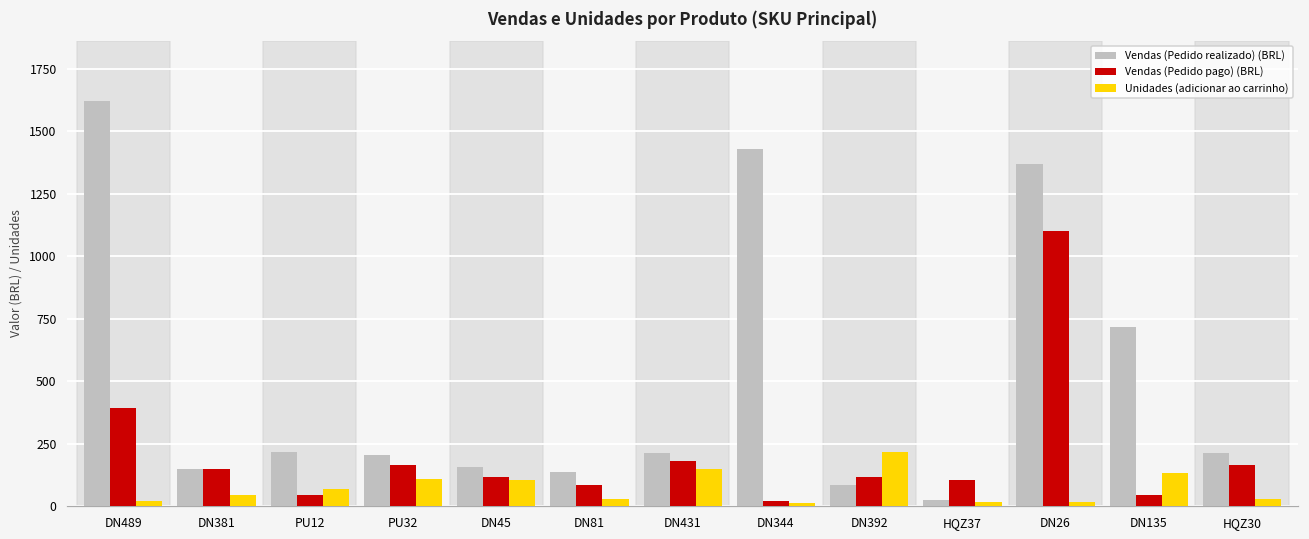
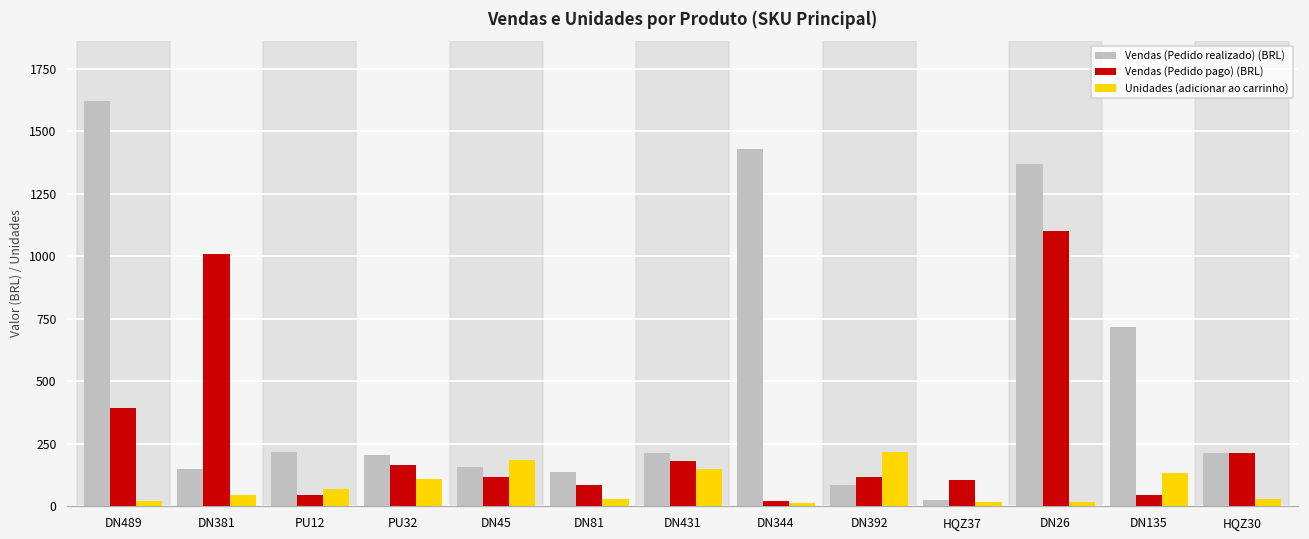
  {
    "Vendas (Pedido realizado) (BRL)": {
      "DN489": 1620,
      "DN381": 150,
      "PU12": 220,
      "PU32": 200,
      "DN45": 160,
      "DN81": 140,
      "DN431": 210,
      "DN344": 1430,
      "DN392": 90,
      "HQZ37": 20,
      "DN26": 1370,
      "DN135": 720,
      "HQZ30": 210
    },
    "Vendas (Pedido pago) (BRL)": {
      "DN489": 390,
-     "DN381": 150,
+     "DN381": 1010,
      "PU12": 50,
      "PU32": 170,
      "DN45": 120,
      "DN81": 90,
      "DN431": 180,
      "DN344": 20,
      "DN392": 120,
      "HQZ37": 100,
      "DN26": 1100,
      "DN135": 50,
-     "HQZ30": 170
+     "HQZ30": 210
    },
    "Unidades (adicionar ao carrinho)": {
      "DN489": 20,
      "DN381": 50,
      "PU12": 70,
      "PU32": 110,
-     "DN45": 110,
+     "DN45": 190,
      "DN81": 30,
      "DN431": 150,
      "DN344": 10,
      "DN392": 220,
      "HQZ37": 20,
      "DN26": 20,
      "DN135": 140,
      "HQZ30": 30
    }
  }
